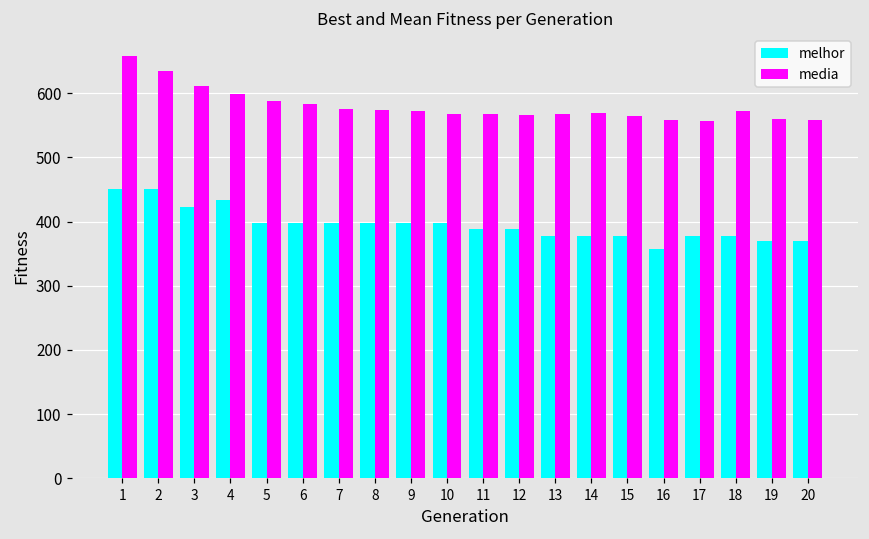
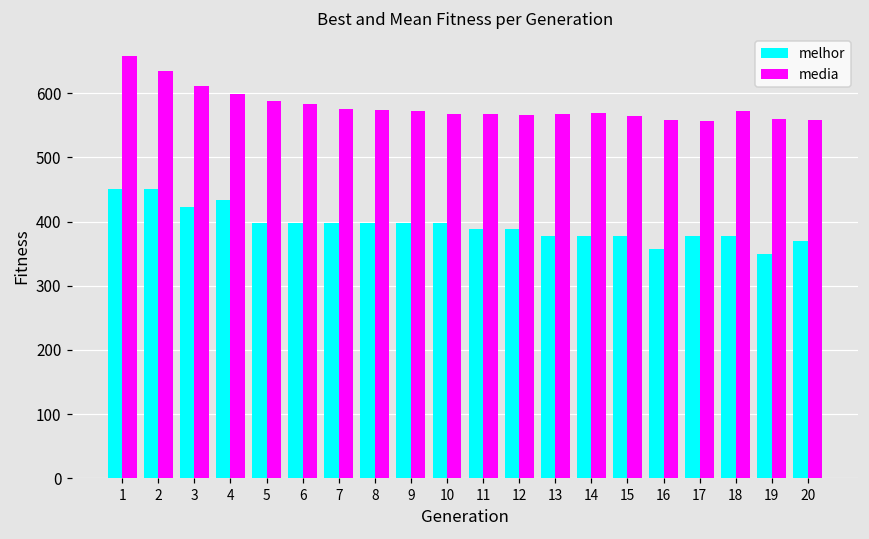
  {
    "melhor": {
      "1": 450,
      "2": 450,
      "3": 420,
      "4": 430,
      "5": 400,
      "6": 400,
      "7": 400,
      "8": 400,
      "9": 400,
      "10": 400,
      "11": 390,
      "12": 390,
      "13": 380,
      "14": 380,
      "15": 380,
      "16": 360,
      "17": 380,
      "18": 380,
-     "19": 370,
+     "19": 350,
      "20": 370
    },
    "media": {
      "1": 660,
      "2": 640,
      "3": 610,
      "4": 600,
      "5": 590,
      "6": 580,
      "7": 580,
      "8": 570,
      "9": 570,
      "10": 570,
      "11": 570,
      "12": 570,
      "13": 570,
      "14": 570,
      "15": 560,
      "16": 560,
      "17": 560,
      "18": 570,
      "19": 560,
      "20": 560
    }
  }
